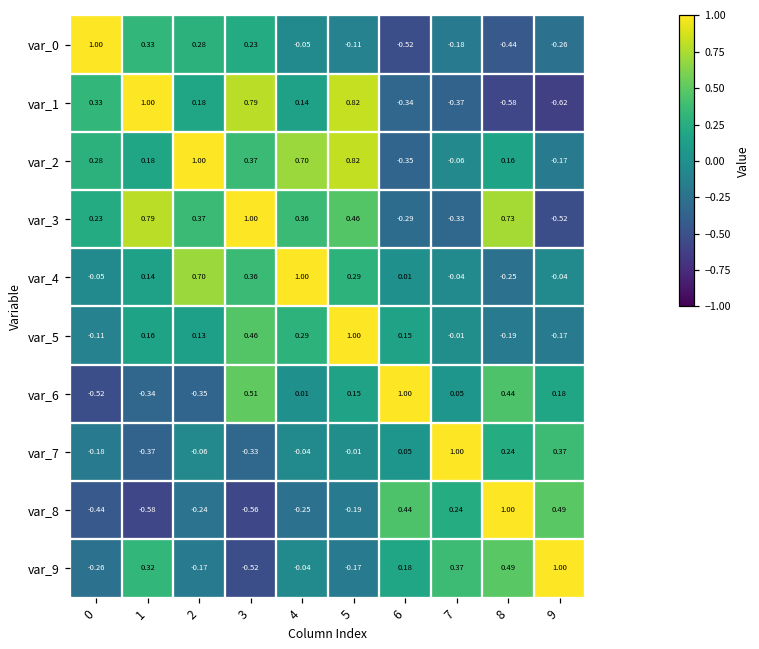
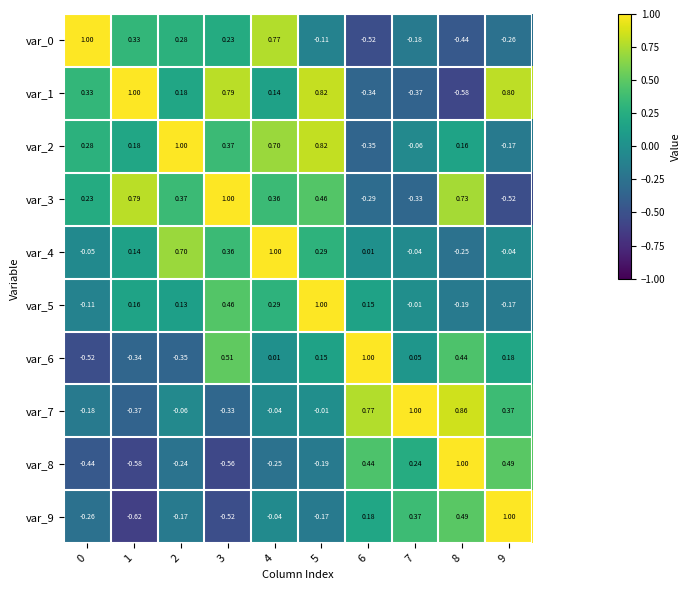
  {
    "var_0": {
      "0": 1.00,
      "1": 0.33,
      "2": 0.28,
      "3": 0.23,
-     "4": -0.05,
+     "4": 0.77,
      "5": -0.11,
      "6": -0.52,
      "7": -0.18,
      "8": -0.44,
      "9": -0.26
    },
    "var_1": {
      "0": 0.33,
      "1": 1.00,
      "2": 0.18,
      "3": 0.79,
      "4": 0.14,
      "5": 0.82,
      "6": -0.34,
      "7": -0.37,
      "8": -0.58,
-     "9": -0.62
+     "9": 0.80
    },
    "var_2": {
      "0": 0.28,
      "1": 0.18,
      "2": 1.00,
      "3": 0.37,
      "4": 0.70,
      "5": 0.82,
      "6": -0.35,
      "7": -0.06,
      "8": 0.16,
      "9": -0.17
    },
    "var_3": {
      "0": 0.23,
      "1": 0.79,
      "2": 0.37,
      "3": 1.00,
      "4": 0.36,
      "5": 0.46,
      "6": -0.29,
      "7": -0.33,
      "8": 0.73,
      "9": -0.52
    },
    "var_4": {
      "0": -0.05,
      "1": 0.14,
      "2": 0.70,
      "3": 0.36,
      "4": 1.00,
      "5": 0.29,
      "6": 0.01,
      "7": -0.04,
      "8": -0.25,
      "9": -0.04
    },
    "var_5": {
      "0": -0.11,
      "1": 0.16,
      "2": 0.13,
      "3": 0.46,
      "4": 0.29,
      "5": 1.00,
      "6": 0.15,
      "7": -0.01,
      "8": -0.19,
      "9": -0.17
    },
    "var_6": {
      "0": -0.52,
      "1": -0.34,
      "2": -0.35,
      "3": 0.51,
      "4": 0.01,
      "5": 0.15,
      "6": 1.00,
      "7": 0.05,
      "8": 0.44,
      "9": 0.18
    },
    "var_7": {
      "0": -0.18,
      "1": -0.37,
      "2": -0.06,
      "3": -0.33,
      "4": -0.04,
      "5": -0.01,
-     "6": 0.05,
+     "6": 0.77,
      "7": 1.00,
-     "8": 0.24,
+     "8": 0.86,
      "9": 0.37
    },
    "var_8": {
      "0": -0.44,
      "1": -0.58,
      "2": -0.24,
      "3": -0.56,
      "4": -0.25,
      "5": -0.19,
      "6": 0.44,
      "7": 0.24,
      "8": 1.00,
      "9": 0.49
    },
    "var_9": {
      "0": -0.26,
-     "1": 0.32,
+     "1": -0.62,
      "2": -0.17,
      "3": -0.52,
      "4": -0.04,
      "5": -0.17,
      "6": 0.18,
      "7": 0.37,
      "8": 0.49,
      "9": 1.00
    }
  }
